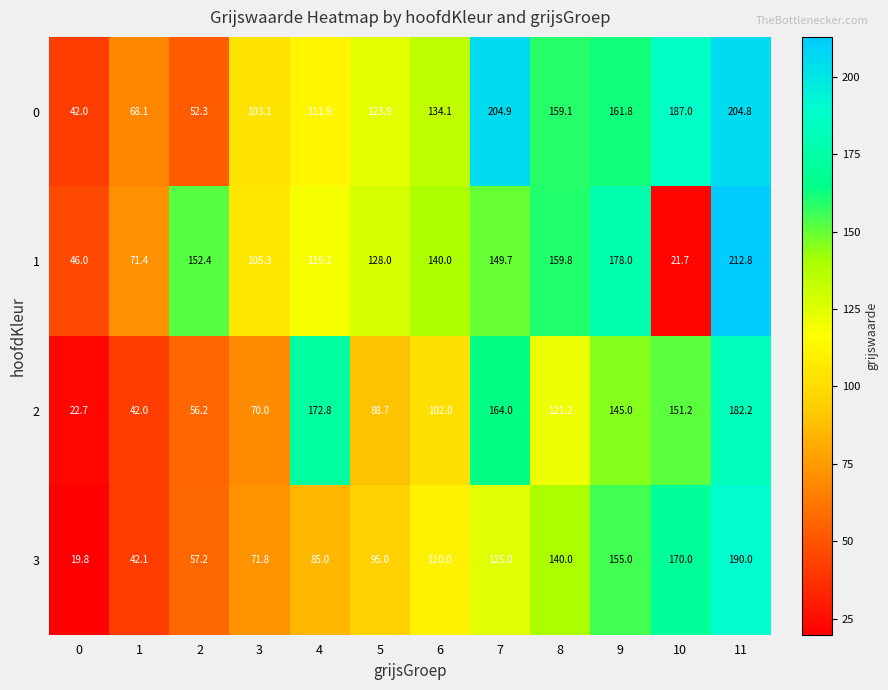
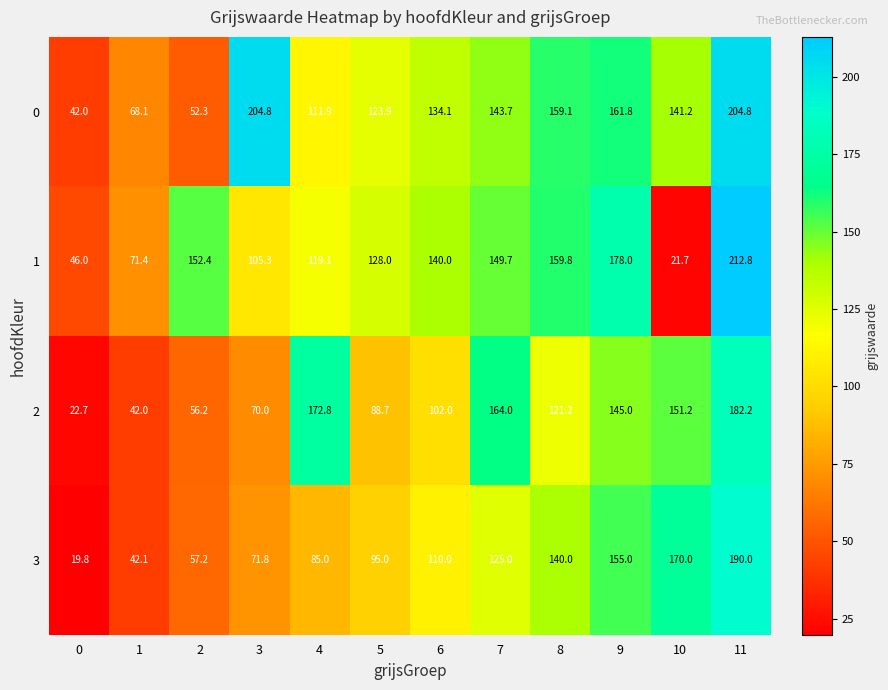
  {
    "0": {
      "0": 42.0,
      "1": 68.1,
      "2": 52.3,
-     "3": 103.1,
+     "3": 204.8,
      "4": 111.9,
      "5": 123.9,
      "6": 134.1,
-     "7": 204.9,
+     "7": 143.7,
      "8": 159.1,
      "9": 161.8,
-     "10": 187.0,
+     "10": 141.2,
      "11": 204.8
    },
    "1": {
      "0": 46.0,
      "1": 71.4,
      "2": 152.4,
      "3": 105.3,
      "4": 119.1,
      "5": 128.0,
      "6": 140.0,
      "7": 149.7,
      "8": 159.8,
      "9": 178.0,
      "10": 21.7,
      "11": 212.8
    },
    "2": {
      "0": 22.7,
      "1": 42.0,
      "2": 56.2,
      "3": 70.0,
      "4": 172.8,
      "5": 88.7,
      "6": 102.0,
      "7": 164.0,
      "8": 121.2,
      "9": 145.0,
      "10": 151.2,
      "11": 182.2
    },
    "3": {
      "0": 19.8,
      "1": 42.1,
      "2": 57.2,
      "3": 71.8,
      "4": 85.0,
      "5": 95.0,
      "6": 110.0,
      "7": 125.0,
      "8": 140.0,
      "9": 155.0,
      "10": 170.0,
      "11": 190.0
    }
  }
